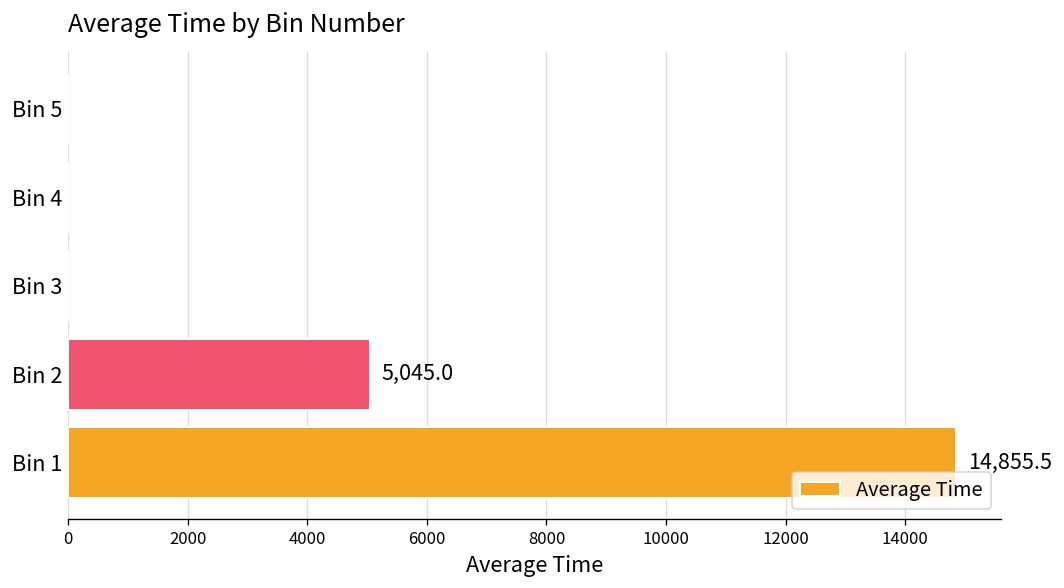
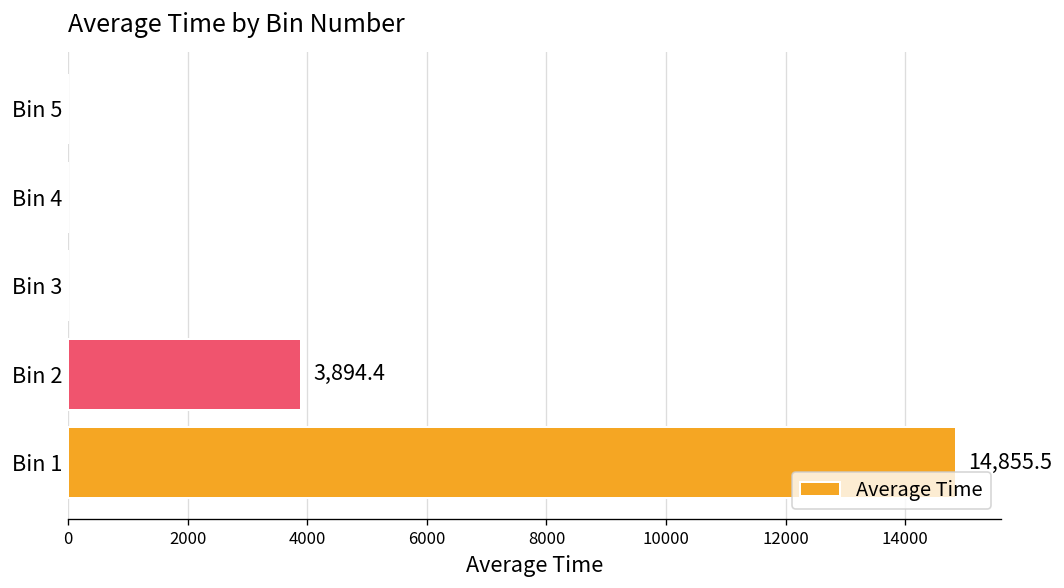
  {
-   "Bin 2": "5,045.0"
+   "Bin 2": "3,894.4"
  }
